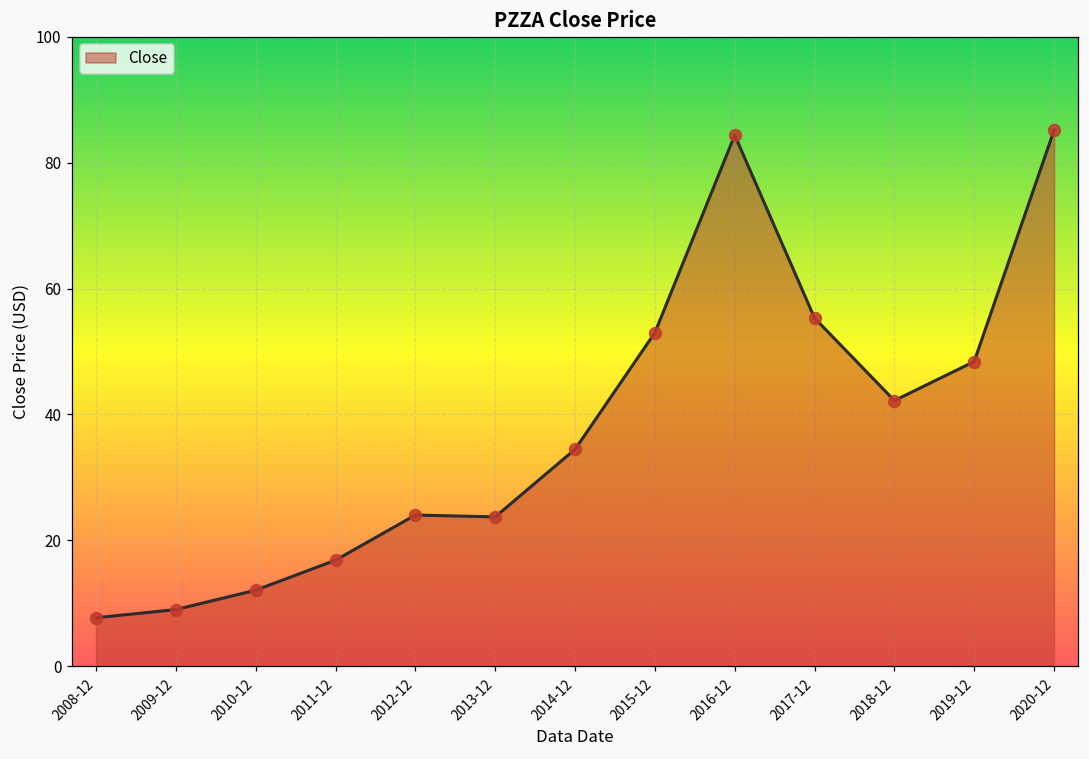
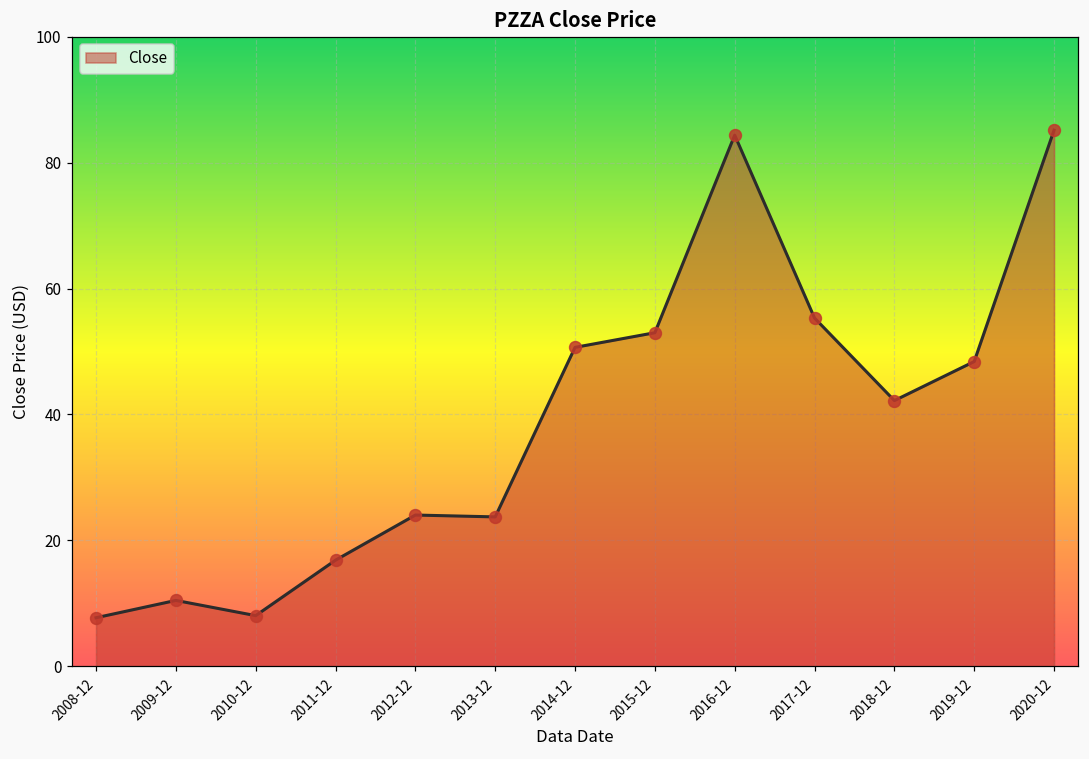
  {
    "2008-12": 8,
-   "2009-12": 9,
-   "2010-12": 12,
+   "2009-12": 10,
+   "2010-12": 8,
    "2011-12": 17,
    "2012-12": 24,
    "2013-12": 24,
-   "2014-12": 34,
+   "2014-12": 51,
    "2015-12": 53,
    "2016-12": 84,
    "2017-12": 55,
    "2018-12": 42,
    "2019-12": 48,
    "2020-12": 85
  }
